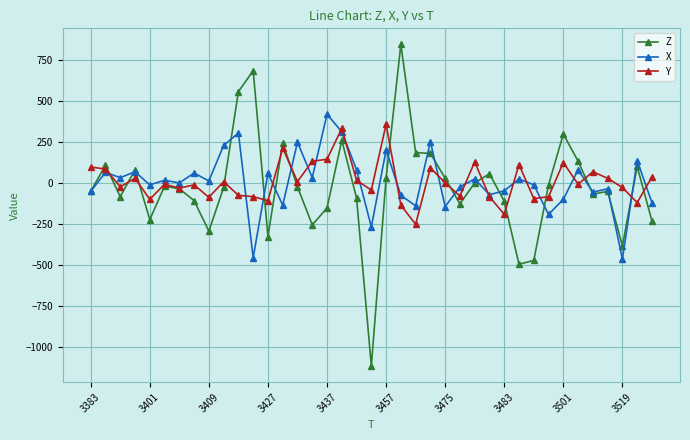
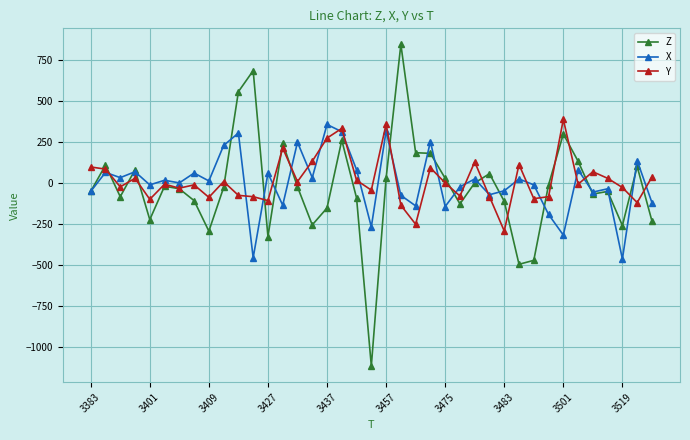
  {
    "Z": {
      "3401": -220,
      "3409": -290,
      "3427": -330,
      "3437": -150,
      "3457": 30,
      "3475": 30,
      "3483": -110,
      "3501": 300,
-     "3519": -380
+     "3519": -260
    },
    "X": {
      "3401": -10,
      "3409": 10,
      "3427": 60,
-     "3437": 420,
-     "3457": 200,
+     "3437": 360,
+     "3457": 320,
      "3475": -140,
      "3483": -50,
-     "3501": -100,
+     "3501": -320,
      "3519": -460
    },
    "Y": {
      "3383": 100,
      "3401": -100,
      "3409": -90,
      "3427": -110,
-     "3437": 140,
+     "3437": 270,
      "3457": 360,
      "3475": 0,
-     "3483": -190,
-     "3501": 120,
+     "3483": -290,
+     "3501": 390,
      "3519": -30
    }
  }
